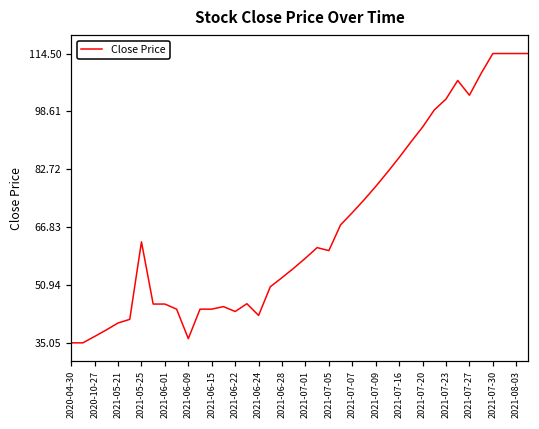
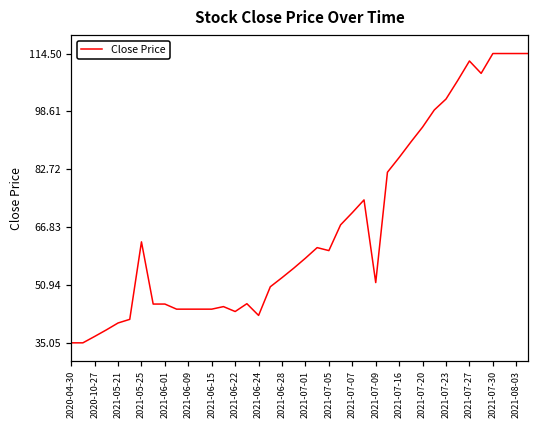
  {
    "2020-04-30": 35,
    "2020-10-27": 37,
    "2021-05-21": 41,
    "2021-05-25": 63,
    "2021-06-01": 46,
-   "2021-06-09": 36,
+   "2021-06-09": 44,
    "2021-06-15": 44,
    "2021-06-22": 44,
    "2021-06-24": 43,
    "2021-06-28": 53,
    "2021-07-01": 58,
    "2021-07-05": 60,
    "2021-07-07": 71,
-   "2021-07-09": 78,
+   "2021-07-09": 52,
    "2021-07-16": 86,
    "2021-07-20": 94,
    "2021-07-23": 102,
-   "2021-07-27": 103,
+   "2021-07-27": 112,
    "2021-07-30": 115,
    "2021-08-03": 115
  }
